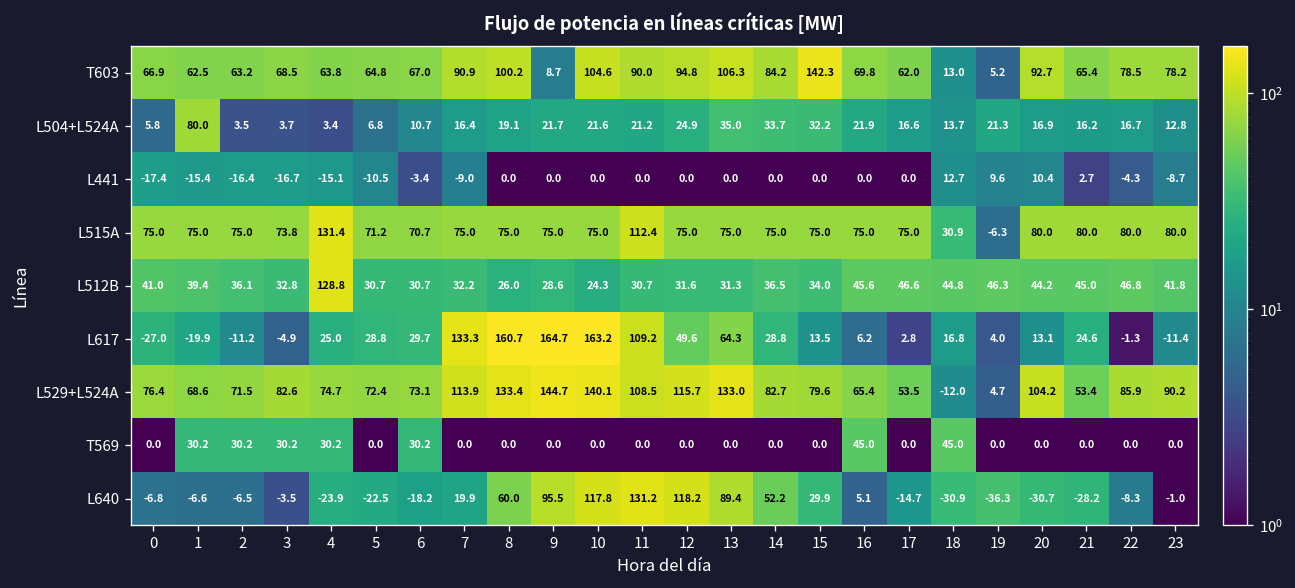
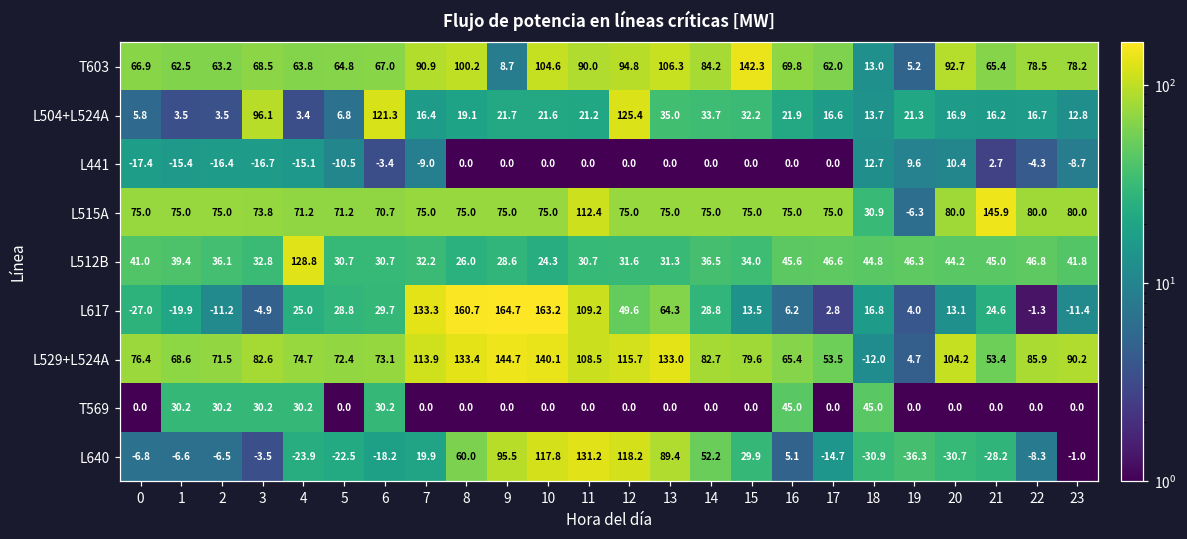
  {
    "L504+L524A": {
      "0": 5.8,
-     "1": 80.0,
+     "1": 3.5,
      "2": 3.5,
-     "3": 3.7,
+     "3": 96.1,
      "4": 3.4,
      "5": 6.8,
-     "6": 10.7,
+     "6": 121.3,
      "7": 16.4,
      "8": 19.1,
      "9": 21.7,
      "10": 21.6,
      "11": 21.2,
-     "12": 24.9,
+     "12": 125.4,
      "13": 35.0,
      "14": 33.7,
      "15": 32.2,
      "16": 21.9,
      "17": 16.6,
      "18": 13.7,
      "19": 21.3,
      "20": 16.9,
      "21": 16.2,
      "22": 16.7,
      "23": 12.8
    },
    "L515A": {
      "0": 75.0,
      "1": 75.0,
      "2": 75.0,
      "3": 73.8,
-     "4": 131.4,
+     "4": 71.2,
      "5": 71.2,
      "6": 70.7,
      "7": 75.0,
      "8": 75.0,
      "9": 75.0,
      "10": 75.0,
      "11": 112.4,
      "12": 75.0,
      "13": 75.0,
      "14": 75.0,
      "15": 75.0,
      "16": 75.0,
      "17": 75.0,
      "18": 30.9,
      "19": -6.3,
      "20": 80.0,
-     "21": 80.0,
+     "21": 145.9,
      "22": 80.0,
      "23": 80.0
    }
  }
